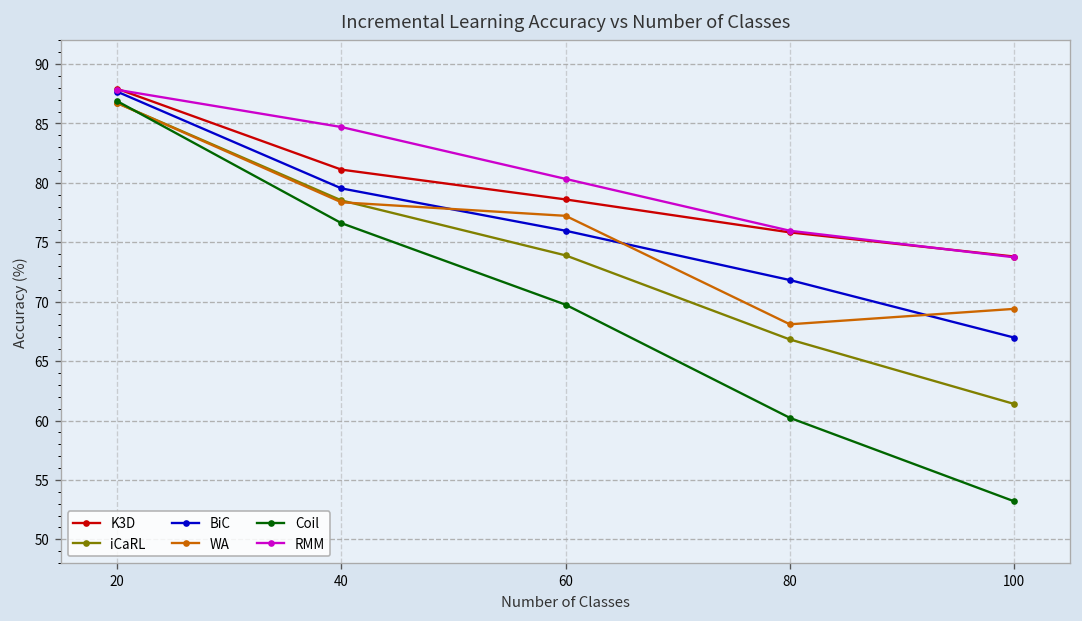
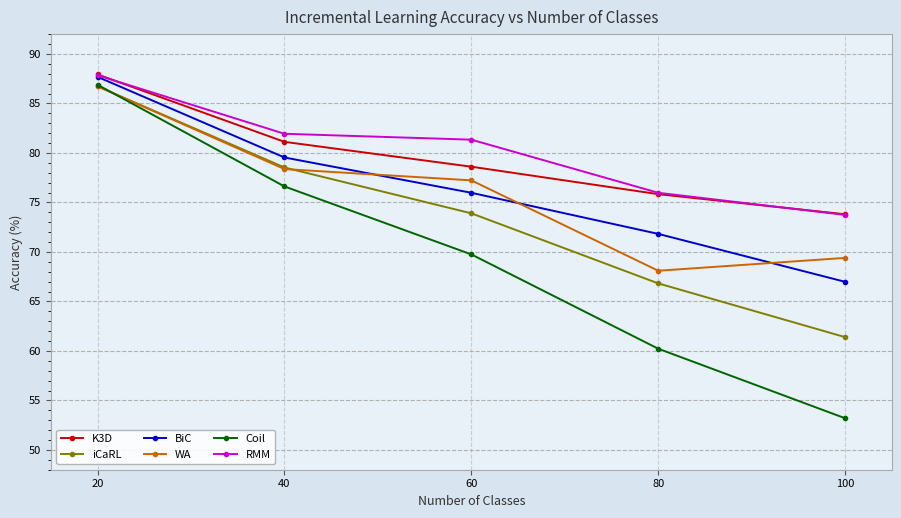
  {
    "K3D": {
      "40": 81,
      "60": 79
    },
    "iCaRL": {
      "60": 74,
      "80": 67,
      "100": 61
    },
    "BiC": {
      "40": 80,
      "60": 76,
      "80": 72,
      "100": 67
    },
    "WA": {
      "60": 77,
      "80": 68,
      "100": 69
    },
    "Coil": {
      "40": 77,
      "60": 70,
      "80": 60,
      "100": 53
    },
    "RMM": {
-     "40": 85,
-     "60": 80
+     "40": 82,
+     "60": 81
    }
  }
